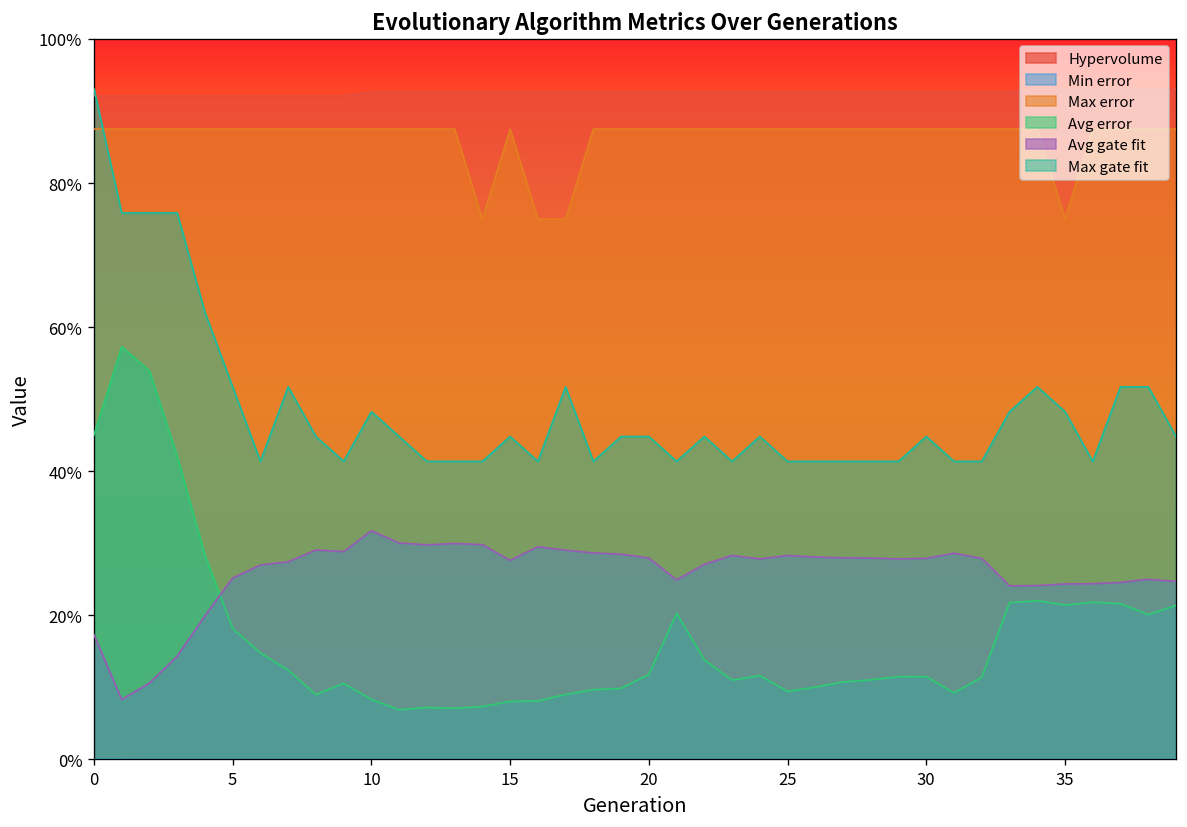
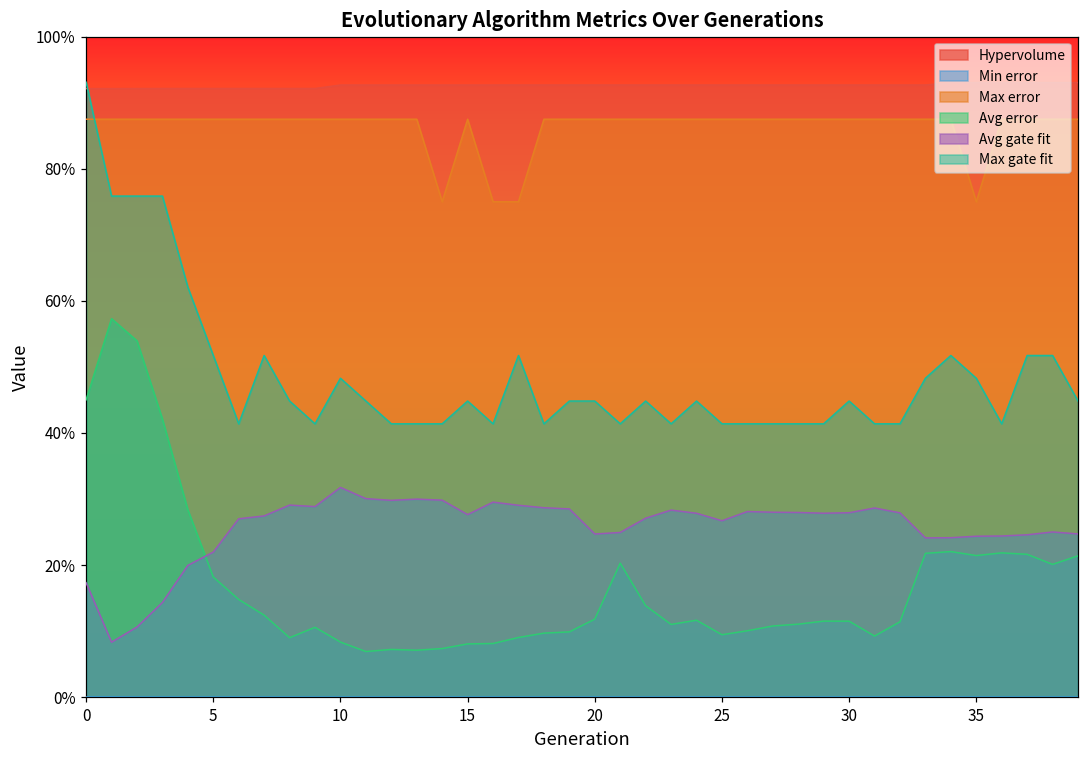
  {
    "Avg gate fit": {
      "0": "17%",
-     "5": "25%",
+     "5": "22%",
      "10": "32%",
      "15": "28%",
-     "20": "28%",
-     "25": "28%",
+     "20": "25%",
+     "25": "27%",
      "30": "28%",
      "35": "24%"
    }
  }
